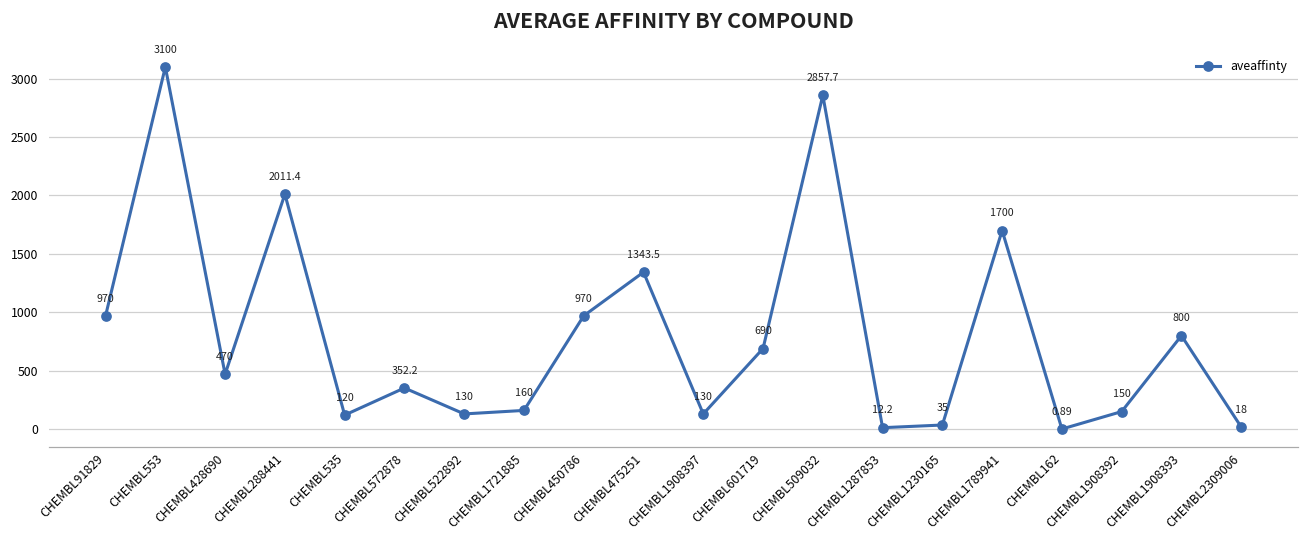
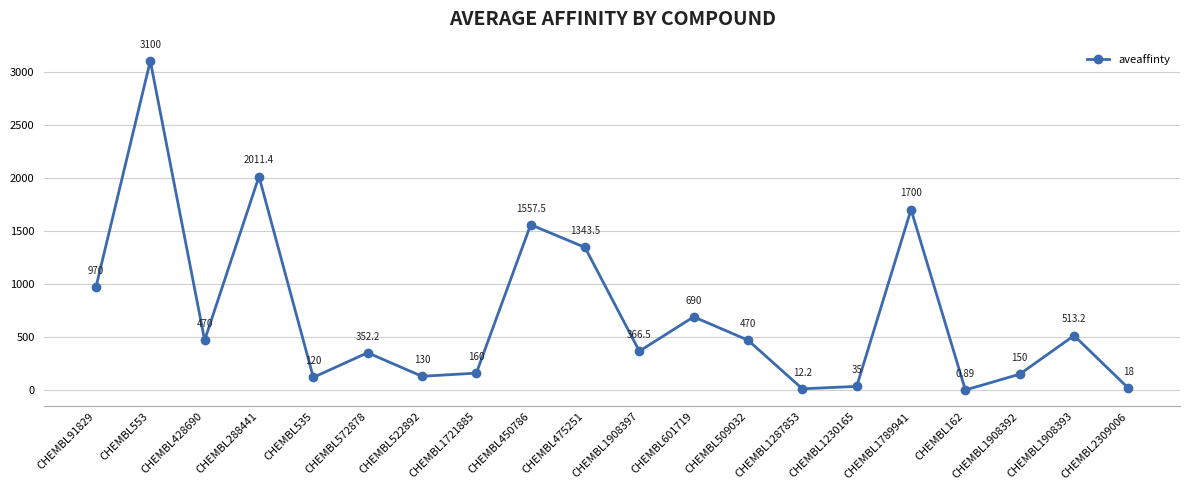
  {
    "CHEMBL91829": 970,
    "CHEMBL553": 3100,
    "CHEMBL428690": 470,
    "CHEMBL288441": 2011.4,
    "CHEMBL535": 120,
    "CHEMBL572878": 352.2,
    "CHEMBL522892": 130,
    "CHEMBL1721885": 160,
-   "CHEMBL450786": 970,
+   "CHEMBL450786": 1557.5,
    "CHEMBL475251": 1343.5,
-   "CHEMBL1908397": 130,
+   "CHEMBL1908397": 366.5,
    "CHEMBL601719": 690,
-   "CHEMBL509032": 2857.7,
+   "CHEMBL509032": 470,
    "CHEMBL1287853": 12.2,
    "CHEMBL1230165": 35,
    "CHEMBL1789941": 1700,
    "CHEMBL162": 0.89,
    "CHEMBL1908392": 150,
-   "CHEMBL1908393": 800,
+   "CHEMBL1908393": 513.2,
    "CHEMBL2309006": 18
  }
